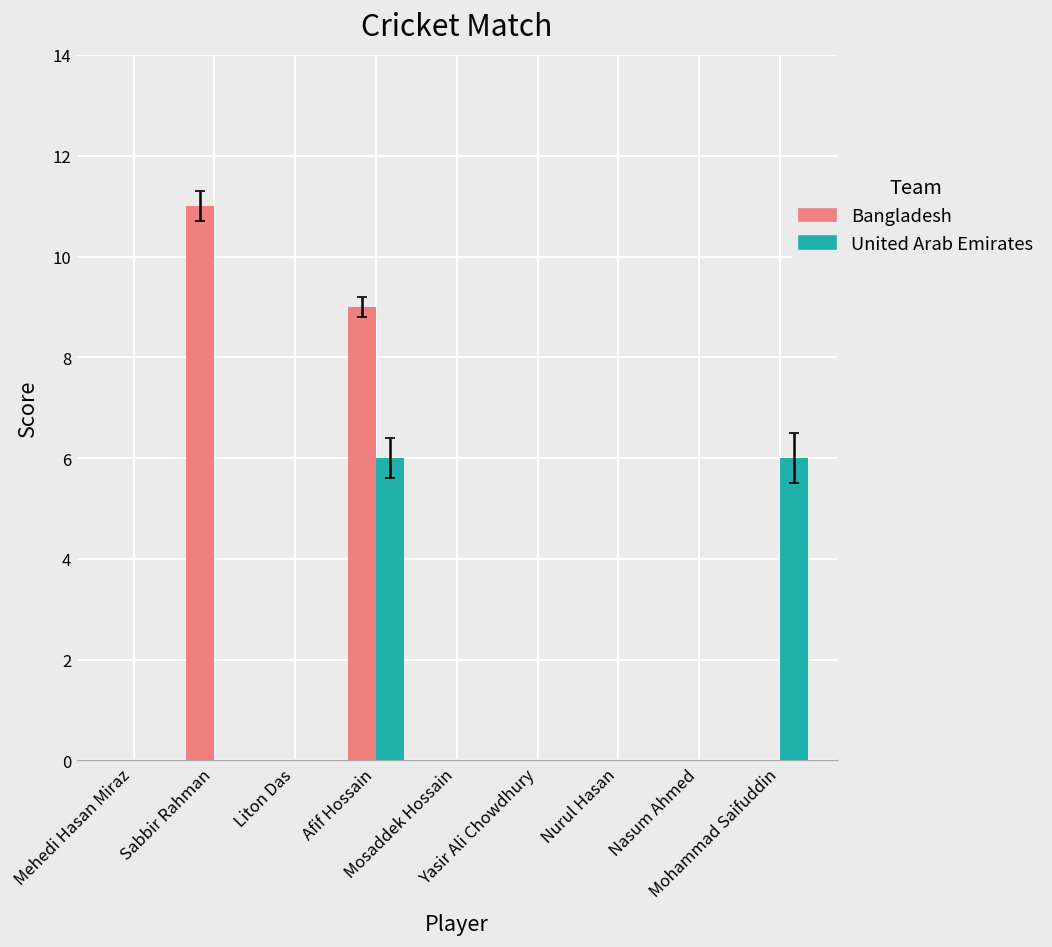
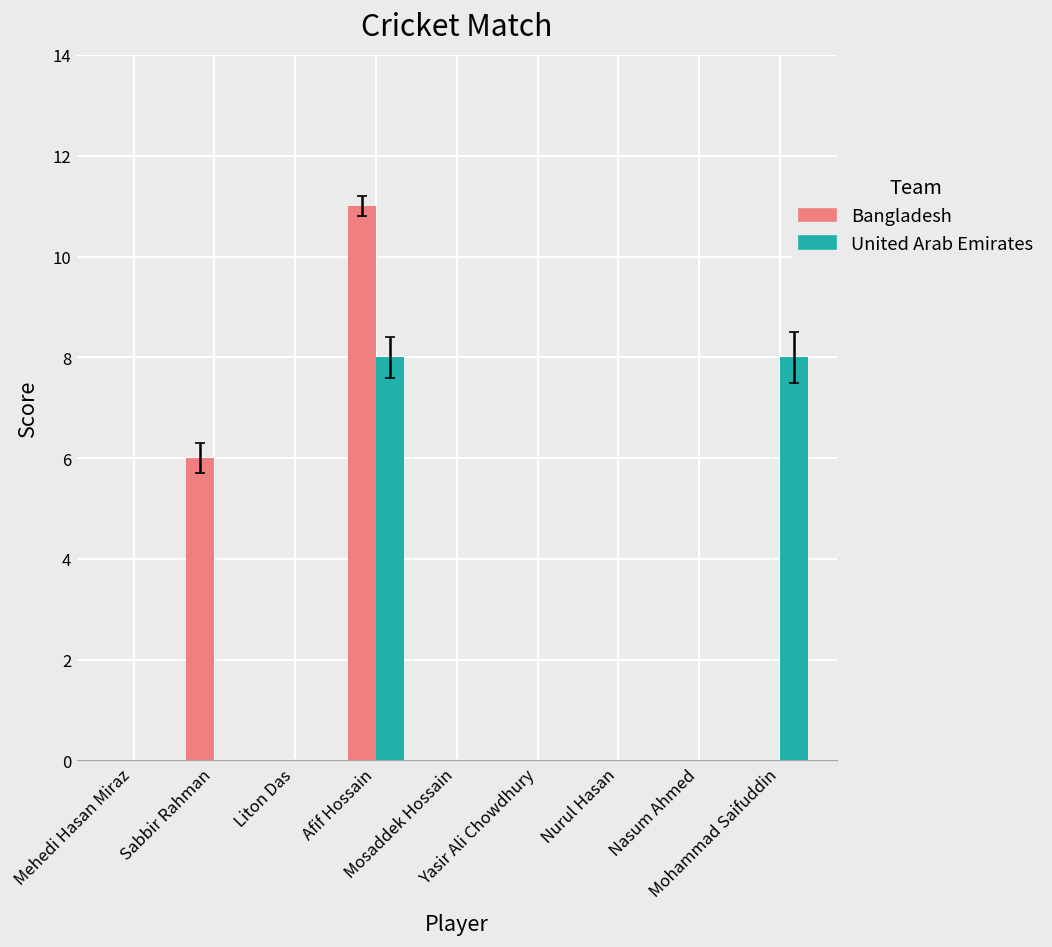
  {
    "Bangladesh": {
      "Mehedi Hasan Miraz": 0,
-     "Sabbir Rahman": 11,
+     "Sabbir Rahman": 6,
      "Liton Das": 0,
-     "Afif Hossain": 9,
+     "Afif Hossain": 11,
      "Mosaddek Hossain": 0,
      "Yasir Ali Chowdhury": 0,
      "Nurul Hasan": 0,
      "Nasum Ahmed": 0,
      "Mohammad Saifuddin": 0
    },
    "United Arab Emirates": {
      "Mehedi Hasan Miraz": 0,
      "Sabbir Rahman": 0,
      "Liton Das": 0,
-     "Afif Hossain": 6,
+     "Afif Hossain": 8,
      "Mosaddek Hossain": 0,
      "Yasir Ali Chowdhury": 0,
      "Nurul Hasan": 0,
      "Nasum Ahmed": 0,
-     "Mohammad Saifuddin": 6
+     "Mohammad Saifuddin": 8
    }
  }
